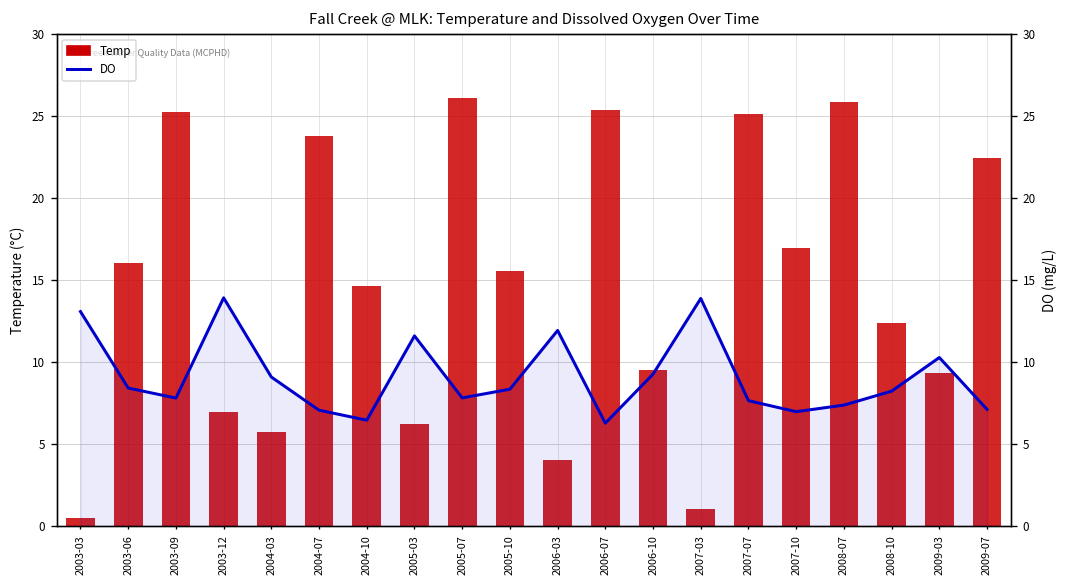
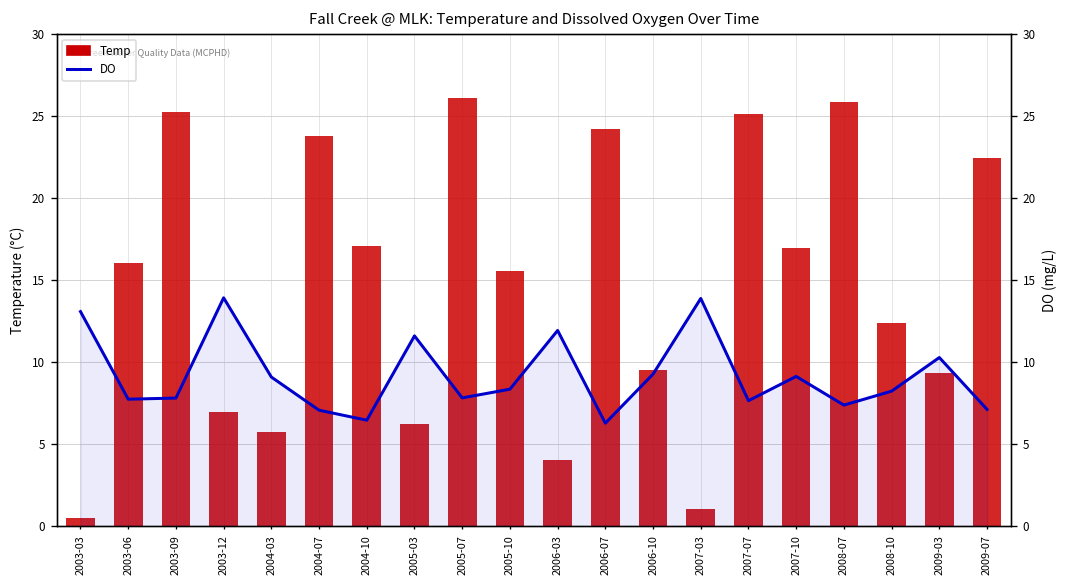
  {
    "DO": {
      "2003-03": 13.1,
-     "2003-06": 8.4,
+     "2003-06": 7.7,
      "2003-09": 7.8,
      "2003-12": 13.9,
      "2004-03": 9.1,
      "2004-07": 7.1,
      "2004-10": 6.5,
      "2005-03": 11.6,
      "2005-07": 7.8,
      "2005-10": 8.4,
      "2006-03": 11.9,
      "2006-07": 6.3,
      "2006-10": 9.3,
      "2007-03": 13.9,
      "2007-07": 7.7,
-     "2007-10": 7.0,
+     "2007-10": 9.1,
      "2008-07": 7.4,
      "2008-10": 8.2,
      "2009-03": 10.3,
      "2009-07": 7.1
    },
    "Temp": {
      "2003-03": 0.5,
      "2003-06": 16.1,
      "2003-09": 25.2,
      "2003-12": 7.0,
      "2004-03": 5.8,
      "2004-07": 23.8,
-     "2004-10": 14.7,
+     "2004-10": 17.1,
      "2005-03": 6.2,
      "2005-07": 26.1,
      "2005-10": 15.6,
      "2006-03": 4.0,
-     "2006-07": 25.4,
+     "2006-07": 24.2,
      "2006-10": 9.6,
      "2007-03": 1.1,
      "2007-07": 25.2,
      "2007-10": 17.0,
      "2008-07": 25.9,
      "2008-10": 12.4,
      "2009-03": 9.3,
      "2009-07": 22.4
    }
  }
